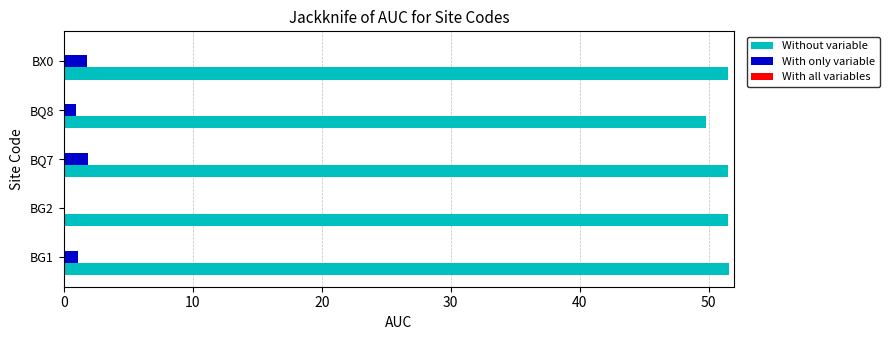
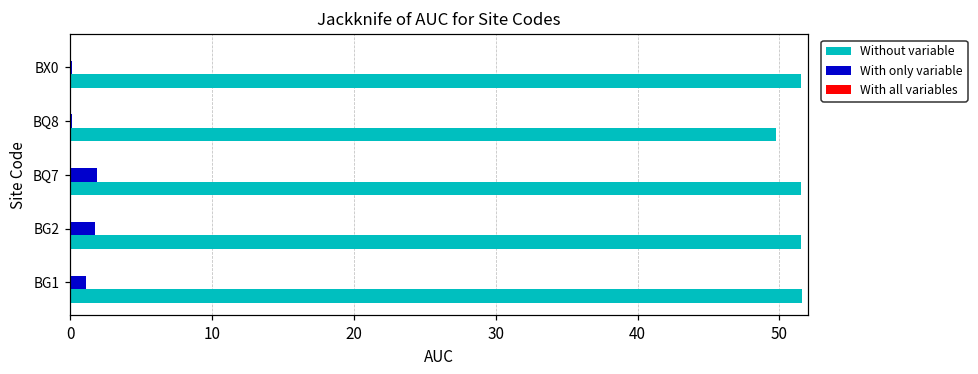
  {
    "Without variable": {
      "BX0": 51.5,
      "BQ8": 49.8,
      "BQ7": 51.5,
      "BG2": 51.5,
      "BG1": 51.6
    },
    "With only variable": {
-     "BX0": 1.8,
-     "BQ8": 1.0,
+     "BX0": 0.2,
+     "BQ8": 0.1,
      "BQ7": 1.9,
-     "BG2": 0.1,
+     "BG2": 1.7,
      "BG1": 1.1
    },
    "With all variables": {
      "BX0": 0.0,
      "BQ8": 0.0,
      "BQ7": 0.0,
      "BG2": 0.0,
      "BG1": 0.0
    }
  }
